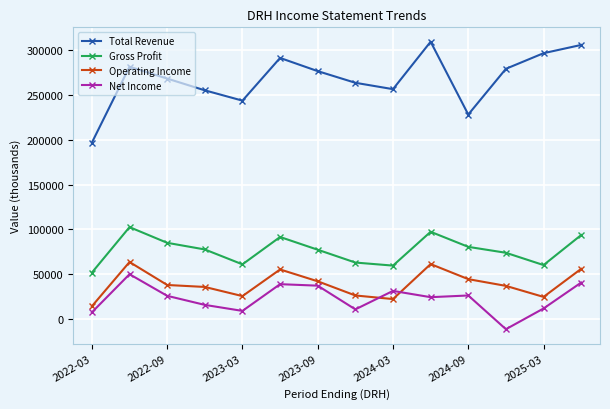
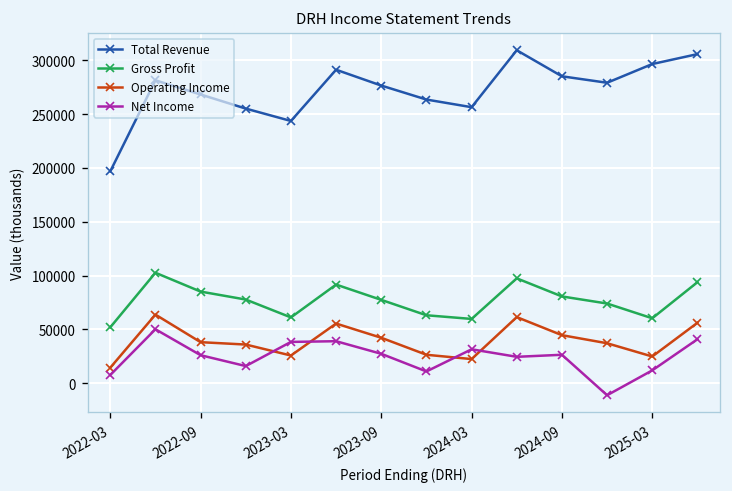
  {
    "Total Revenue": {
      "2022-03": 200000,
      "2023-03": 240000,
      "2023-09": 280000,
      "2024-03": 260000,
-     "2024-09": 230000,
+     "2024-09": 290000,
      "2025-03": 300000
    },
    "Gross Profit": {
      "2022-03": 50000,
      "2022-09": 90000,
      "2023-03": 60000,
      "2023-09": 80000,
      "2024-03": 60000,
      "2024-09": 80000,
      "2025-03": 60000
    },
    "Operating Income": {
      "2022-03": 10000,
      "2022-09": 40000,
      "2023-03": 30000,
      "2023-09": 40000,
      "2024-03": 20000,
      "2024-09": 40000,
      "2025-03": 20000
    },
    "Net Income": {
      "2022-03": 10000,
      "2022-09": 30000,
-     "2023-03": 10000,
-     "2023-09": 40000,
+     "2023-03": 40000,
+     "2023-09": 30000,
      "2024-03": 30000,
      "2024-09": 30000,
      "2025-03": 10000
    }
  }
